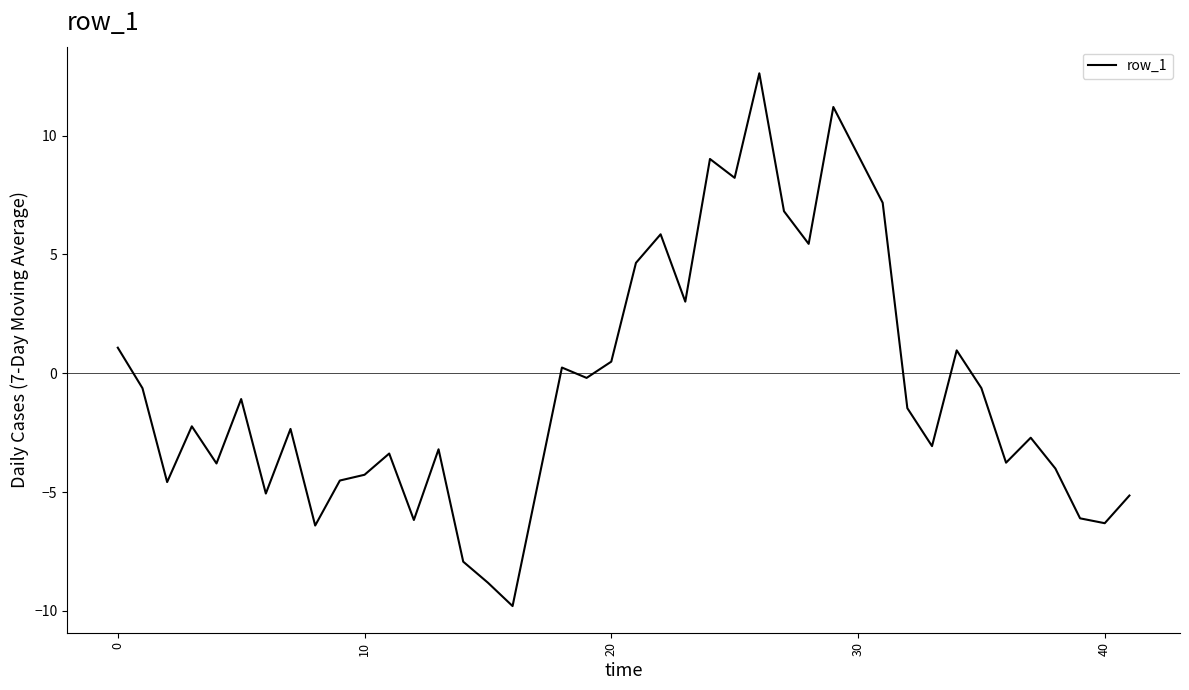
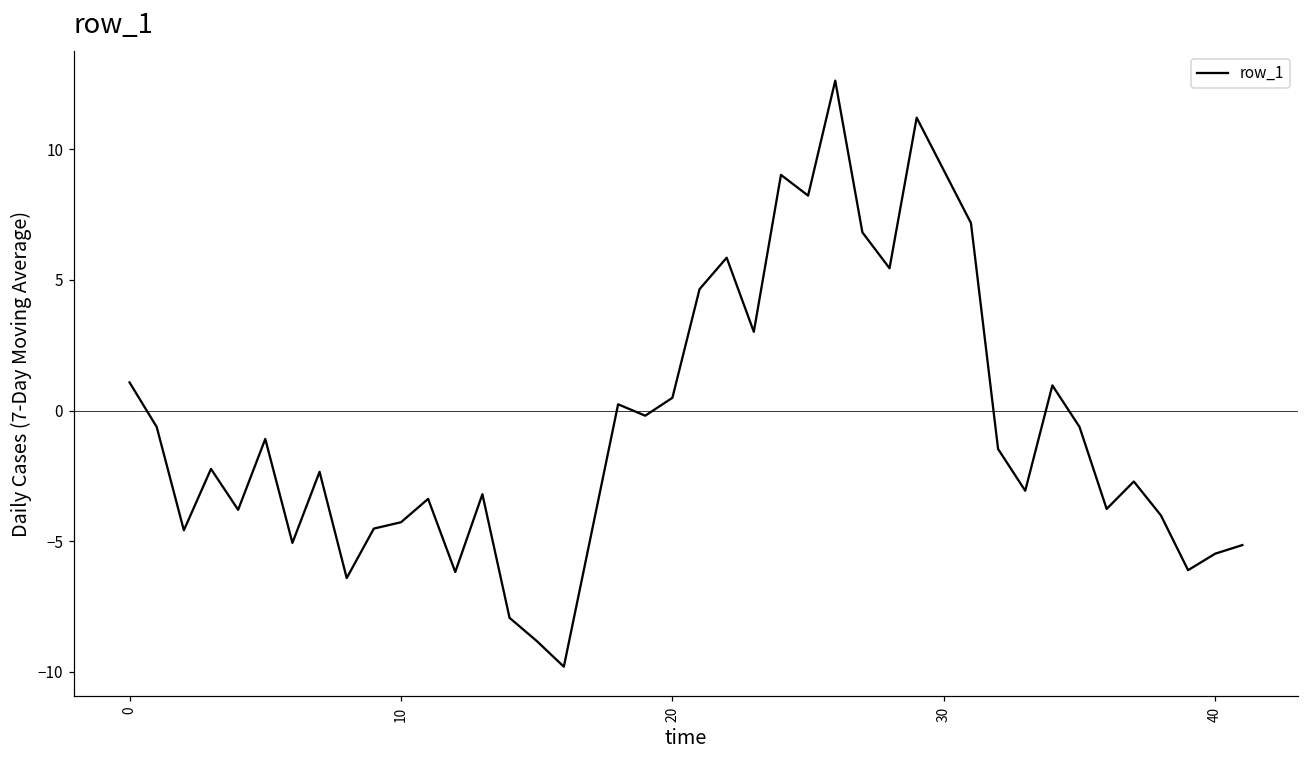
  {
    "0": 1.1,
    "10": -4.3,
    "20": 0.5,
-   "40": -6.3
+   "40": -5.5
  }
